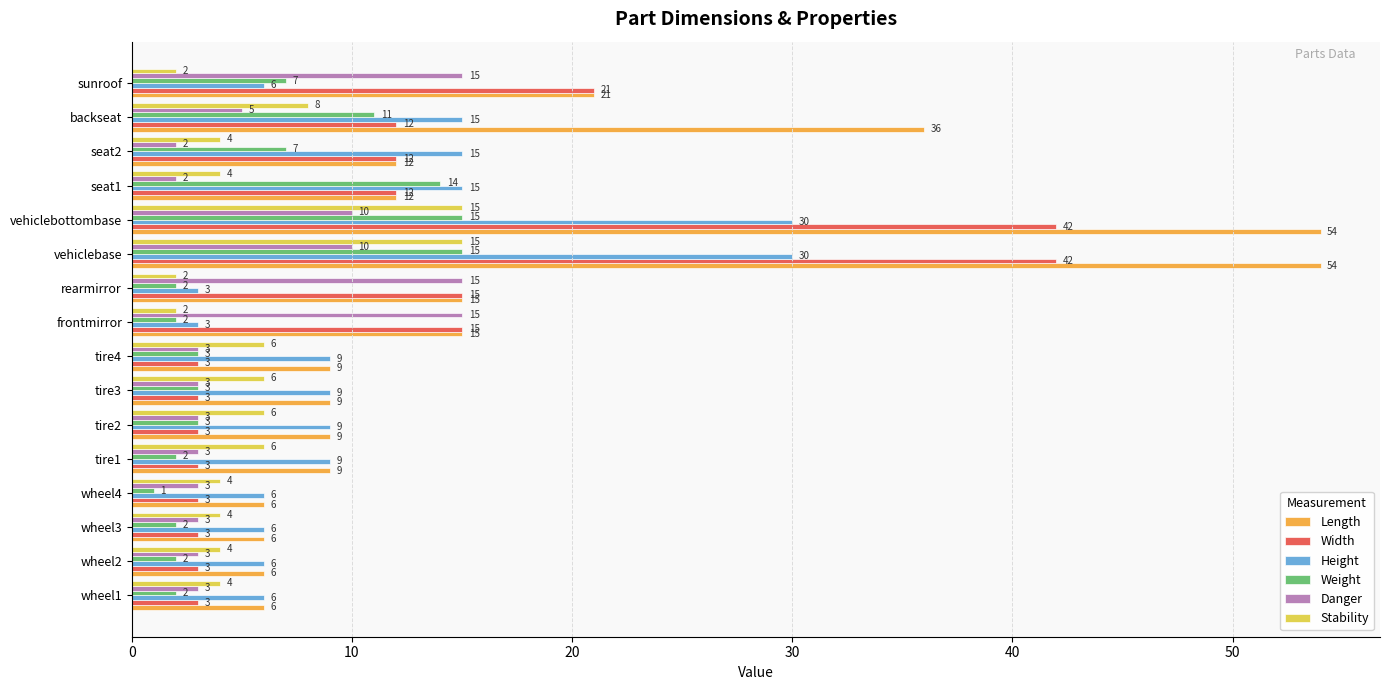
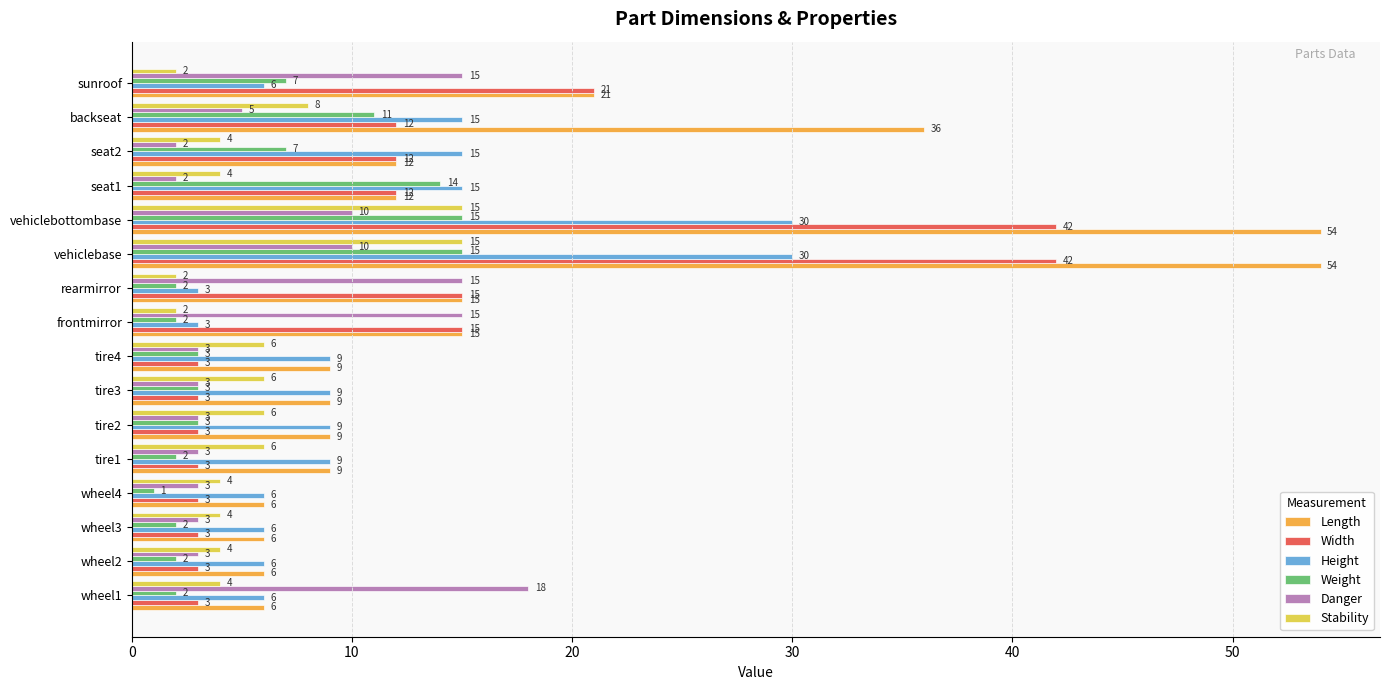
  {
    "Width": {
      "backseat": 12,
      "vehiclebottombase": 42,
      "vehiclebase": 42,
      "tire4": 3,
      "tire3": 3,
      "tire2": 3,
      "tire1": 3,
      "wheel4": 3,
      "wheel3": 3,
      "wheel2": 3,
      "wheel1": 3
    },
    "Height": {
      "sunroof": 6,
      "backseat": 15,
      "seat2": 15,
      "seat1": 15,
      "vehiclebottombase": 30,
      "vehiclebase": 30,
      "rearmirror": 3,
      "frontmirror": 3,
      "tire4": 9,
      "tire3": 9,
      "tire2": 9,
      "tire1": 9,
      "wheel4": 6,
      "wheel3": 6,
      "wheel2": 6,
      "wheel1": 6
    },
    "Weight": {
      "sunroof": 7,
      "backseat": 11,
      "seat2": 7,
      "seat1": 14,
      "vehiclebottombase": 15,
      "vehiclebase": 15,
      "rearmirror": 2,
      "frontmirror": 2,
      "tire1": 2,
      "wheel4": 1,
      "wheel3": 2,
      "wheel2": 2,
      "wheel1": 2
    },
    "Danger": {
      "sunroof": 15,
      "backseat": 5,
      "seat2": 2,
      "seat1": 2,
      "vehiclebottombase": 10,
      "vehiclebase": 10,
      "rearmirror": 15,
      "frontmirror": 15,
      "tire1": 3,
      "wheel4": 3,
      "wheel3": 3,
      "wheel2": 3,
-     "wheel1": 3
+     "wheel1": 18
    }
  }
